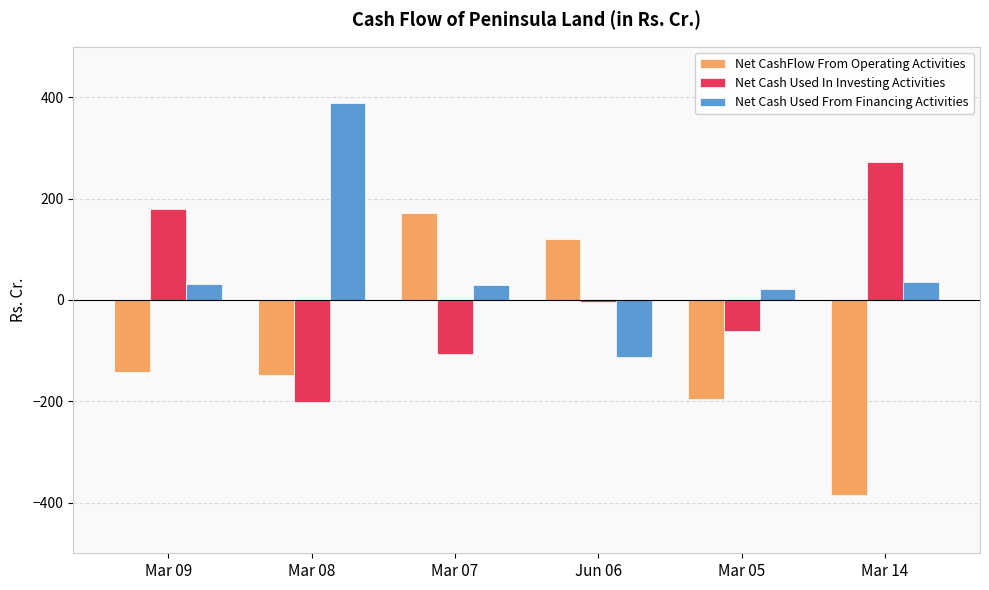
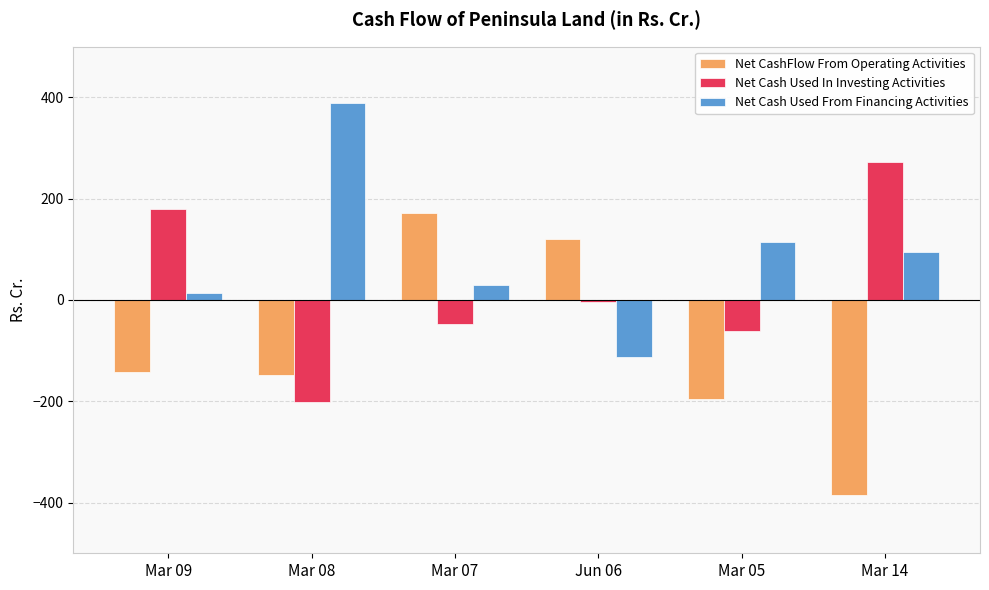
  {
    "Net CashFlow From Operating Activities": {
      "Mar 09": -140,
      "Mar 08": -150,
      "Mar 07": 170,
      "Jun 06": 120,
      "Mar 05": -200,
      "Mar 14": -390
    },
    "Net Cash Used In Investing Activities": {
      "Mar 09": 180,
      "Mar 08": -200,
-     "Mar 07": -110,
+     "Mar 07": -50,
      "Mar 05": -60,
      "Mar 14": 270
    },
    "Net Cash Used From Financing Activities": {
-     "Mar 09": 30,
+     "Mar 09": 10,
      "Mar 08": 390,
      "Mar 07": 30,
      "Jun 06": -110,
-     "Mar 05": 20,
-     "Mar 14": 30
+     "Mar 05": 110,
+     "Mar 14": 90
    }
  }
